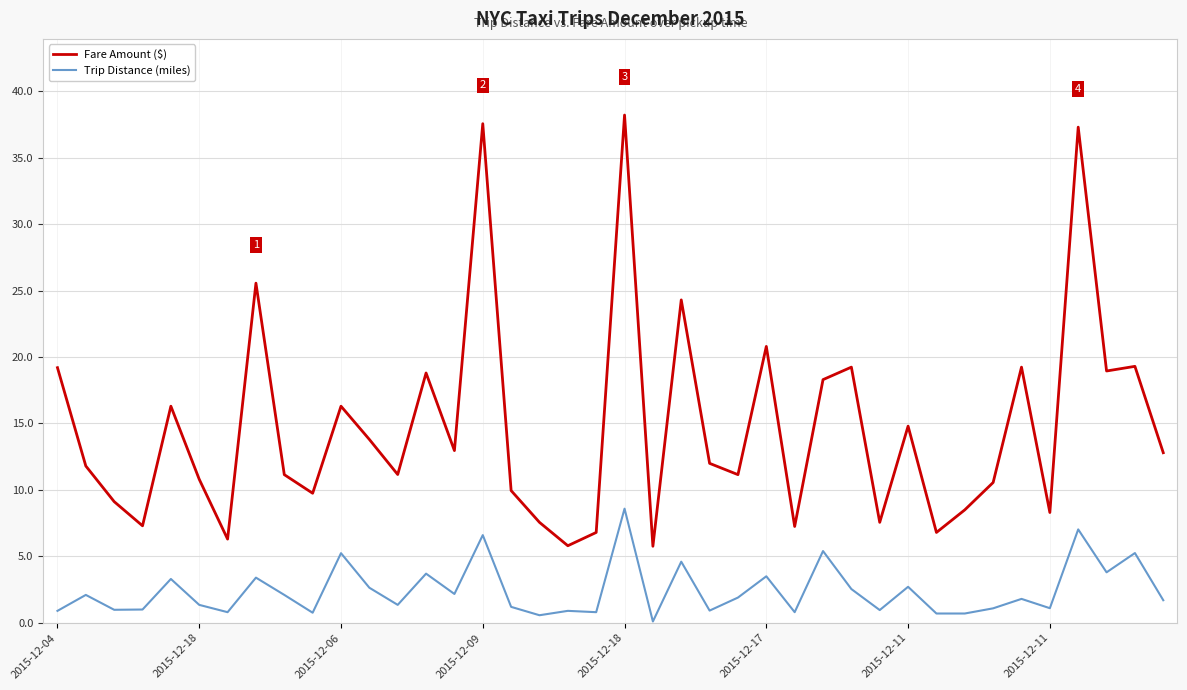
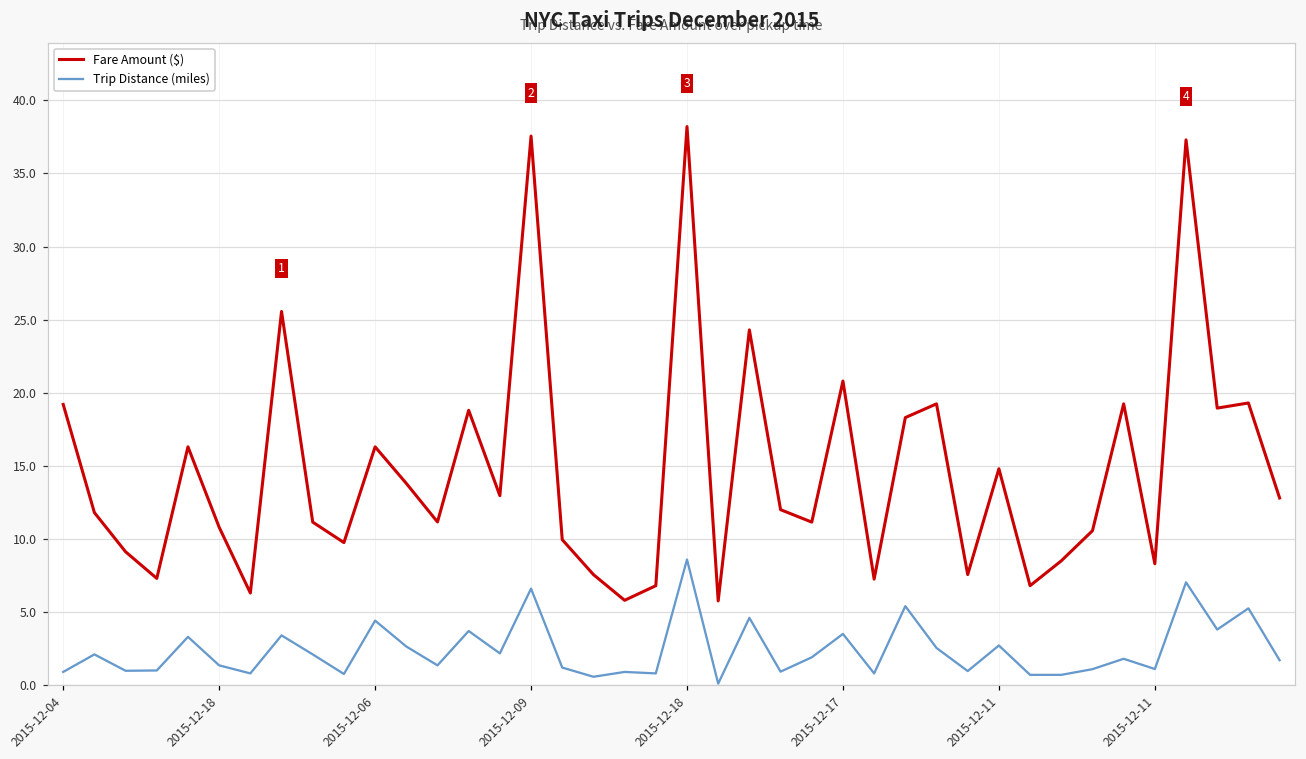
  {
    "Fare Amount ($)": {
      "2015-12-04": 19.2,
      "2015-12-06": 16.3
    },
    "Trip Distance (miles)": {
      "2015-12-04": 0.9,
-     "2015-12-06": 5.2
+     "2015-12-06": 4.4
    }
  }
